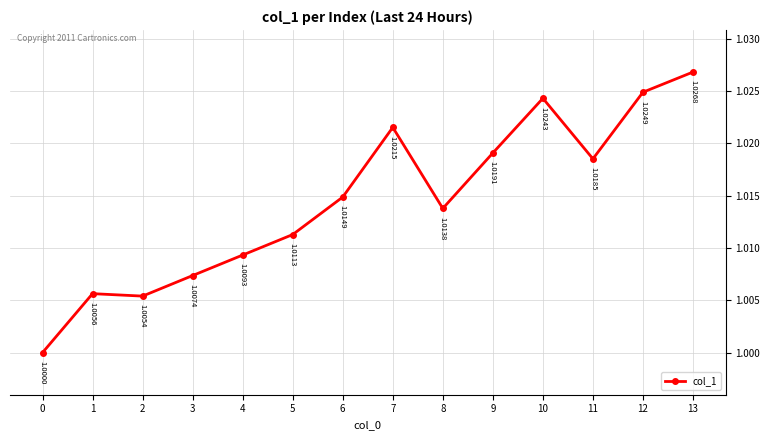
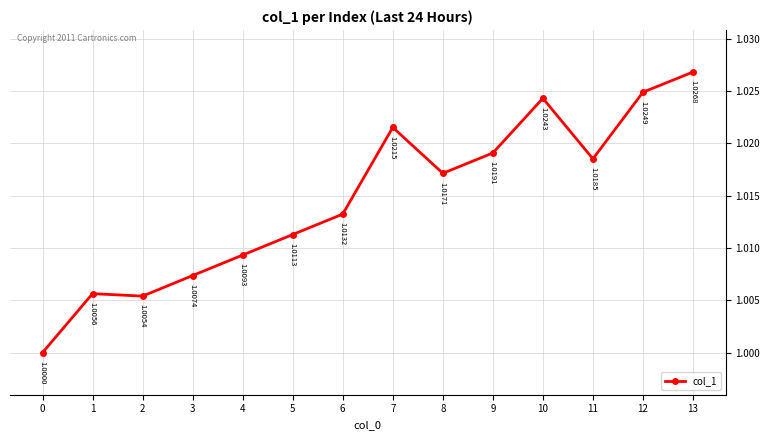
  {
    "0": 1.0000,
    "1": 1.0056,
    "2": 1.0054,
    "3": 1.0074,
    "4": 1.0093,
    "5": 1.0113,
-   "6": 1.0149,
+   "6": 1.0132,
    "7": 1.0215,
-   "8": 1.0138,
+   "8": 1.0171,
    "9": 1.0191,
    "10": 1.0243,
    "11": 1.0185,
    "12": 1.0249,
    "13": 1.0268
  }
